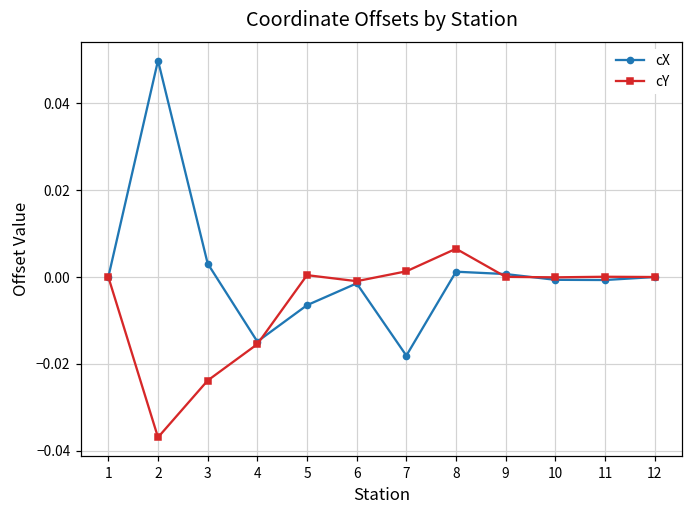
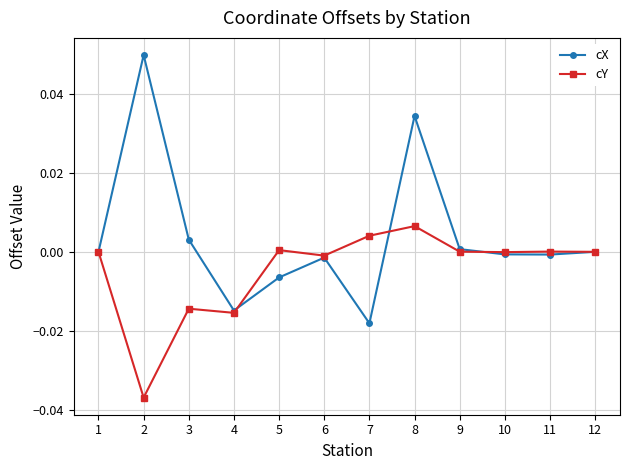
  {
    "cX": {
      "2": 0.050,
      "3": 0.003,
      "5": -0.006,
      "7": -0.018,
-     "8": 0.001,
+     "8": 0.034,
      "9": 0.001,
      "11": -0.001
    },
    "cY": {
      "2": -0.037,
-     "3": -0.024,
+     "3": -0.014,
      "5": 0.000,
-     "7": 0.001,
+     "7": 0.004,
      "8": 0.007,
      "9": 0.000,
      "11": 0.000
    }
  }
